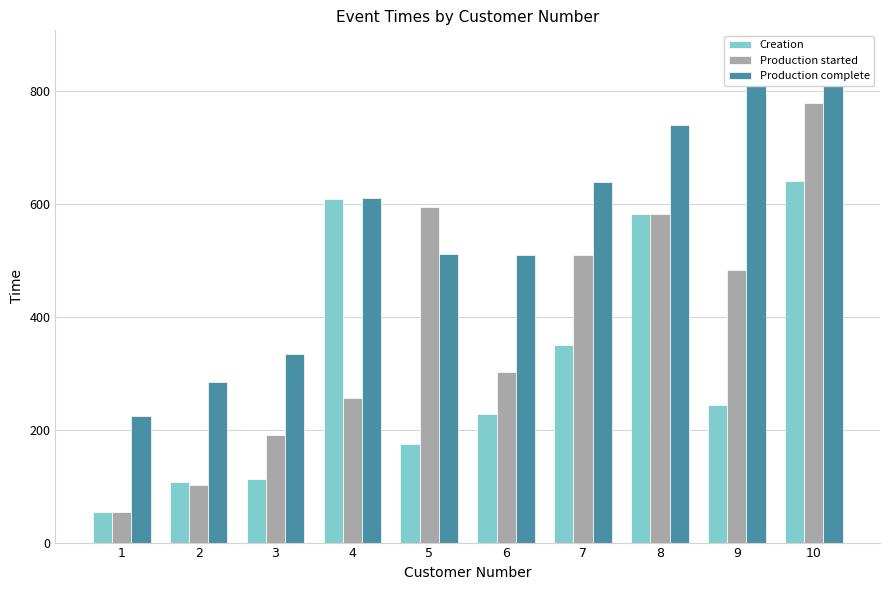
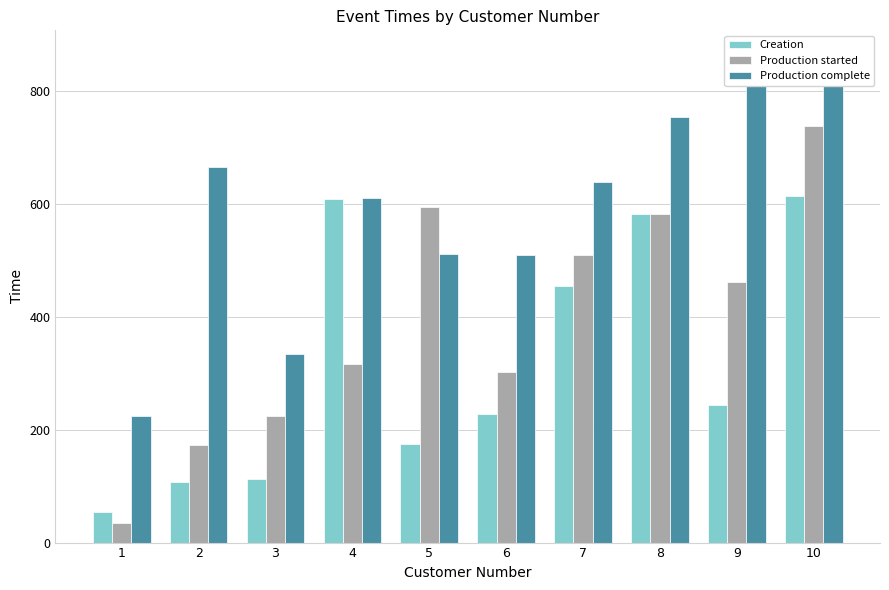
  {
    "Creation": {
      "1": 50,
      "2": 110,
      "3": 110,
      "4": 610,
      "5": 170,
      "6": 230,
-     "7": 350,
+     "7": 450,
      "8": 580,
      "9": 240,
-     "10": 640
+     "10": 610
    },
    "Production started": {
-     "1": 50,
-     "2": 100,
-     "3": 190,
-     "4": 260,
+     "1": 30,
+     "2": 170,
+     "3": 220,
+     "4": 320,
      "5": 590,
      "6": 300,
      "7": 510,
      "8": 580,
-     "9": 480,
-     "10": 780
+     "9": 460,
+     "10": 740
    },
    "Production complete": {
      "1": 220,
-     "2": 280,
+     "2": 660,
      "3": 330,
      "4": 610,
      "5": 510,
      "6": 510,
      "7": 640,
-     "8": 740
+     "8": 750
    }
  }
